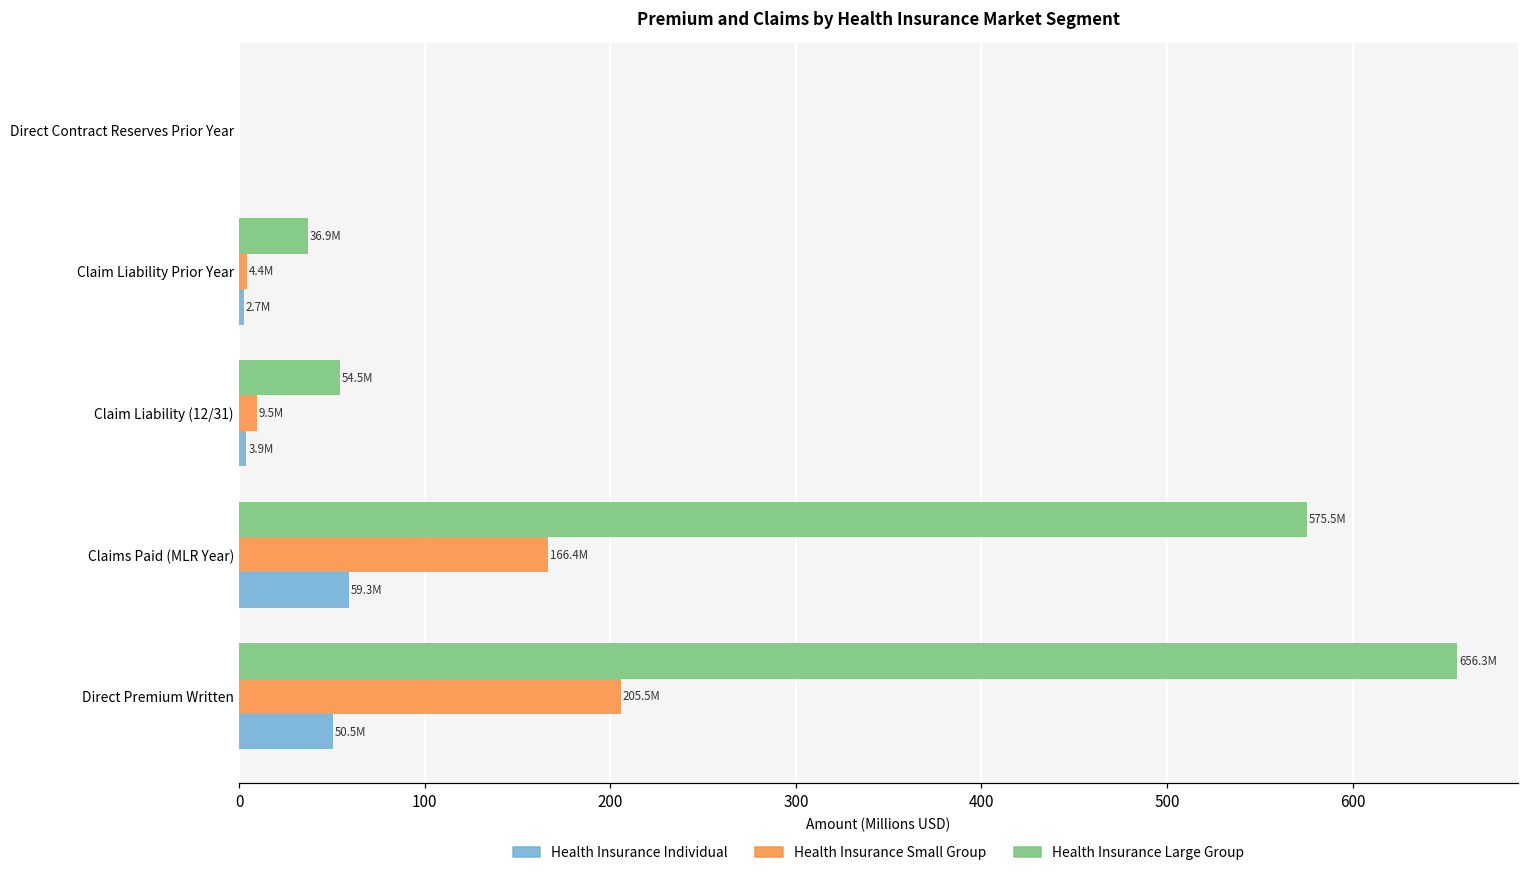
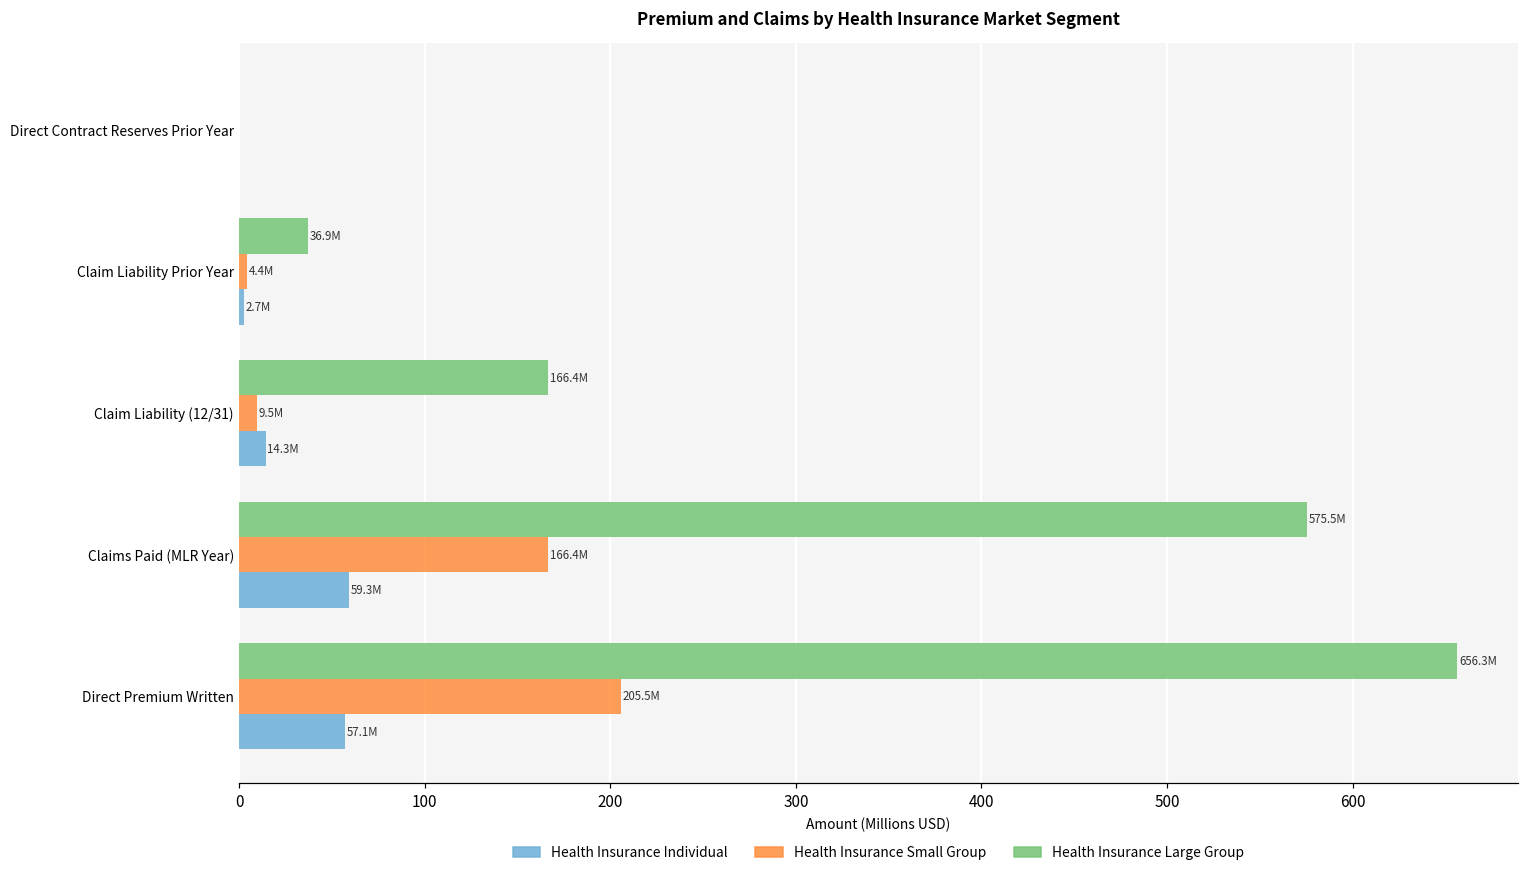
  {
    "Health Insurance Individual": {
      "Claim Liability Prior Year": "2.7M",
-     "Claim Liability (12/31)": "3.9M",
+     "Claim Liability (12/31)": "14.3M",
      "Claims Paid (MLR Year)": "59.3M",
-     "Direct Premium Written": "50.5M"
+     "Direct Premium Written": "57.1M"
    },
    "Health Insurance Small Group": {
      "Claim Liability Prior Year": "4.4M",
      "Claim Liability (12/31)": "9.5M",
      "Claims Paid (MLR Year)": "166.4M",
      "Direct Premium Written": "205.5M"
    },
    "Health Insurance Large Group": {
      "Claim Liability Prior Year": "36.9M",
-     "Claim Liability (12/31)": "54.5M",
+     "Claim Liability (12/31)": "166.4M",
      "Claims Paid (MLR Year)": "575.5M",
      "Direct Premium Written": "656.3M"
    }
  }
